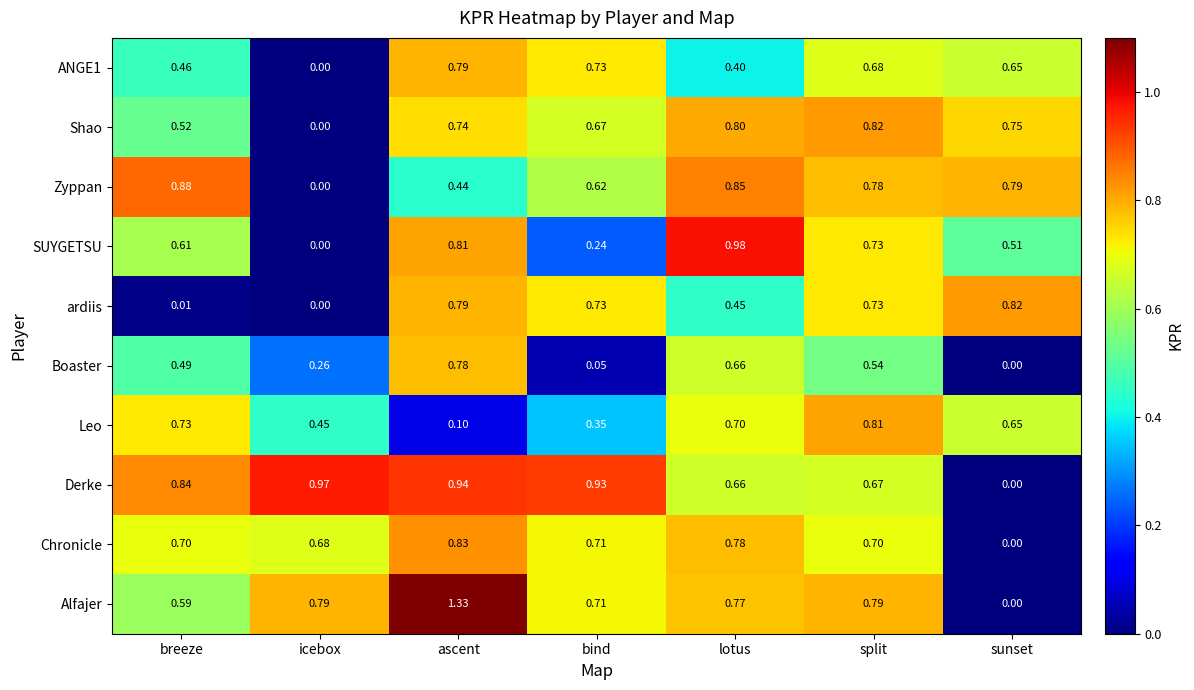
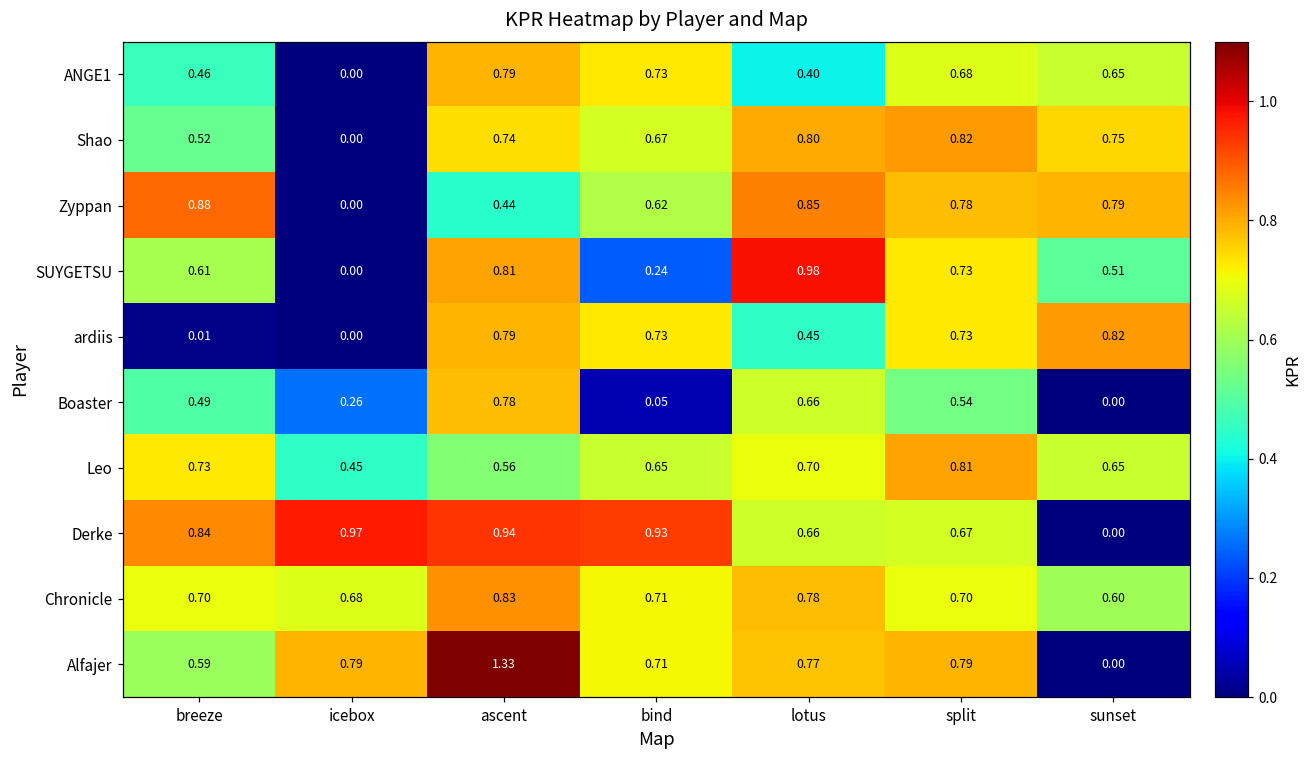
  {
    "ANGE1": {
      "breeze": 0.46,
      "icebox": 0.00,
      "ascent": 0.79,
      "bind": 0.73,
      "lotus": 0.40,
      "split": 0.68,
      "sunset": 0.65
    },
    "Shao": {
      "breeze": 0.52,
      "icebox": 0.00,
      "ascent": 0.74,
      "bind": 0.67,
      "lotus": 0.80,
      "split": 0.82,
      "sunset": 0.75
    },
    "Zyppan": {
      "breeze": 0.88,
      "icebox": 0.00,
      "ascent": 0.44,
      "bind": 0.62,
      "lotus": 0.85,
      "split": 0.78,
      "sunset": 0.79
    },
    "SUYGETSU": {
      "breeze": 0.61,
      "icebox": 0.00,
      "ascent": 0.81,
      "bind": 0.24,
      "lotus": 0.98,
      "split": 0.73,
      "sunset": 0.51
    },
    "ardiis": {
      "breeze": 0.01,
      "icebox": 0.00,
      "ascent": 0.79,
      "bind": 0.73,
      "lotus": 0.45,
      "split": 0.73,
      "sunset": 0.82
    },
    "Boaster": {
      "breeze": 0.49,
      "icebox": 0.26,
      "ascent": 0.78,
      "bind": 0.05,
      "lotus": 0.66,
      "split": 0.54,
      "sunset": 0.00
    },
    "Leo": {
      "breeze": 0.73,
      "icebox": 0.45,
-     "ascent": 0.10,
-     "bind": 0.35,
+     "ascent": 0.56,
+     "bind": 0.65,
      "lotus": 0.70,
      "split": 0.81,
      "sunset": 0.65
    },
    "Derke": {
      "breeze": 0.84,
      "icebox": 0.97,
      "ascent": 0.94,
      "bind": 0.93,
      "lotus": 0.66,
      "split": 0.67,
      "sunset": 0.00
    },
    "Chronicle": {
      "breeze": 0.70,
      "icebox": 0.68,
      "ascent": 0.83,
      "bind": 0.71,
      "lotus": 0.78,
      "split": 0.70,
-     "sunset": 0.00
+     "sunset": 0.60
    },
    "Alfajer": {
      "breeze": 0.59,
      "icebox": 0.79,
      "ascent": 1.33,
      "bind": 0.71,
      "lotus": 0.77,
      "split": 0.79,
      "sunset": 0.00
    }
  }
